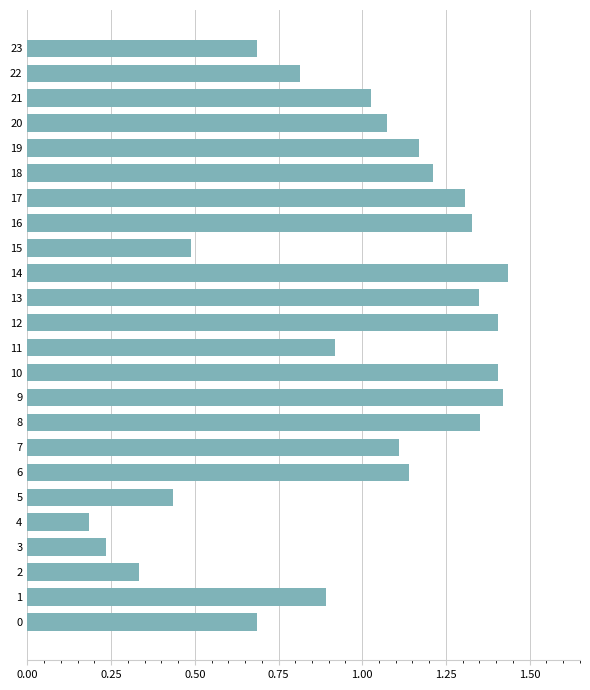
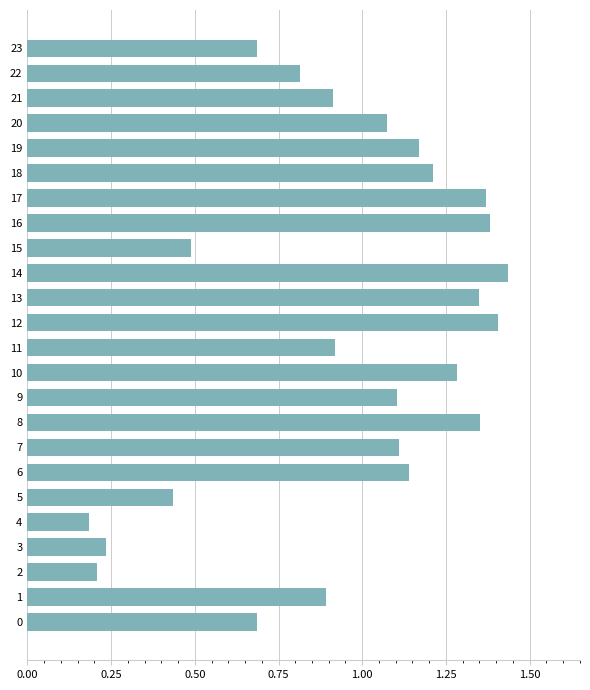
  {
    "23": 0.68,
    "22": 0.82,
-   "21": 1.03,
+   "21": 0.91,
    "20": 1.07,
    "19": 1.17,
    "18": 1.21,
-   "17": 1.31,
-   "16": 1.33,
+   "17": 1.37,
+   "16": 1.38,
    "15": 0.49,
    "14": 1.44,
    "13": 1.35,
    "12": 1.41,
    "11": 0.92,
-   "10": 1.41,
-   "9": 1.42,
+   "10": 1.28,
+   "9": 1.10,
    "8": 1.35,
    "7": 1.11,
    "6": 1.14,
    "5": 0.43,
    "4": 0.18,
    "3": 0.24,
-   "2": 0.33,
+   "2": 0.21,
    "1": 0.89,
    "0": 0.68
  }
